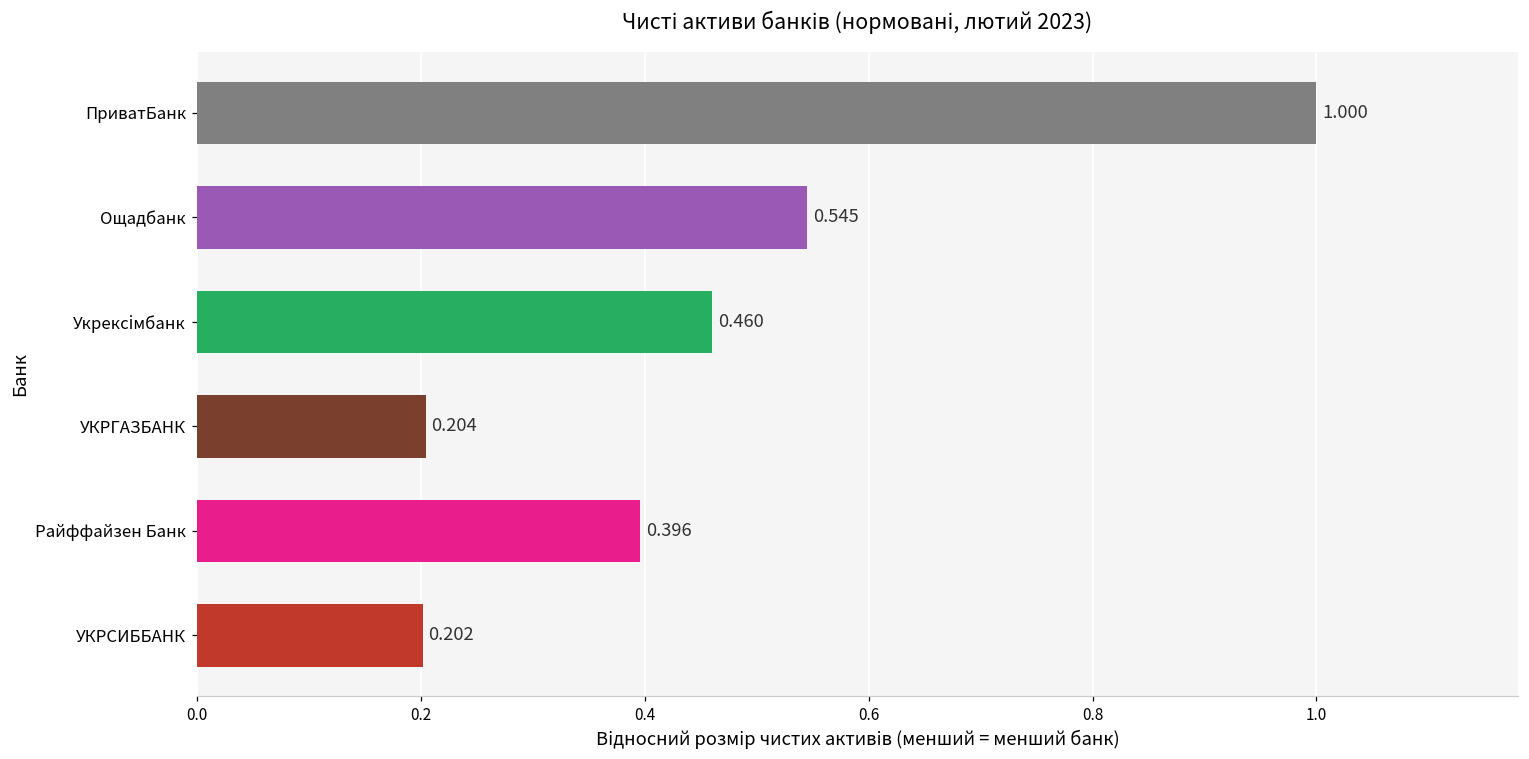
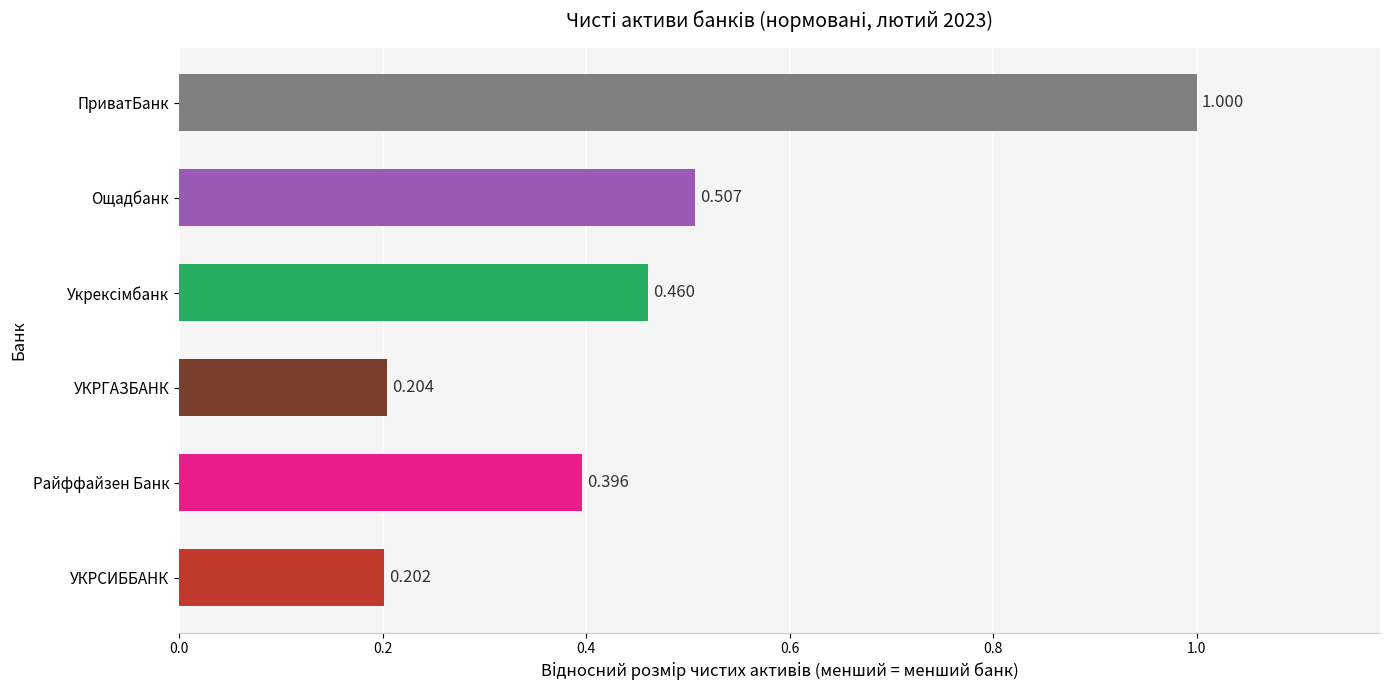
  {
    "ПриватБанк": 1.000,
-   "Ощадбанк": 0.545,
+   "Ощадбанк": 0.507,
    "Укрексімбанк": 0.460,
    "УКРГАЗБАНК": 0.204,
    "Райффайзен Банк": 0.396,
    "УКРСИББАНК": 0.202
  }
